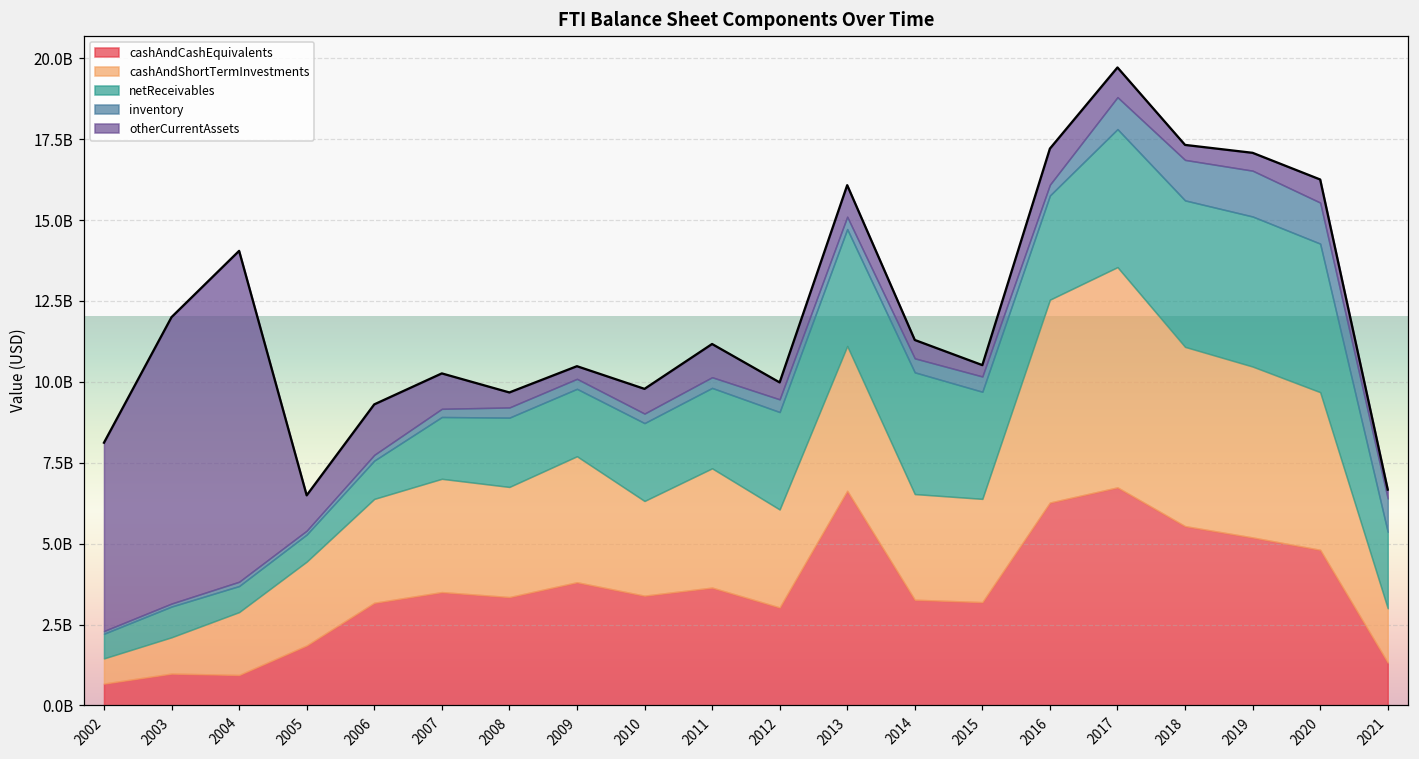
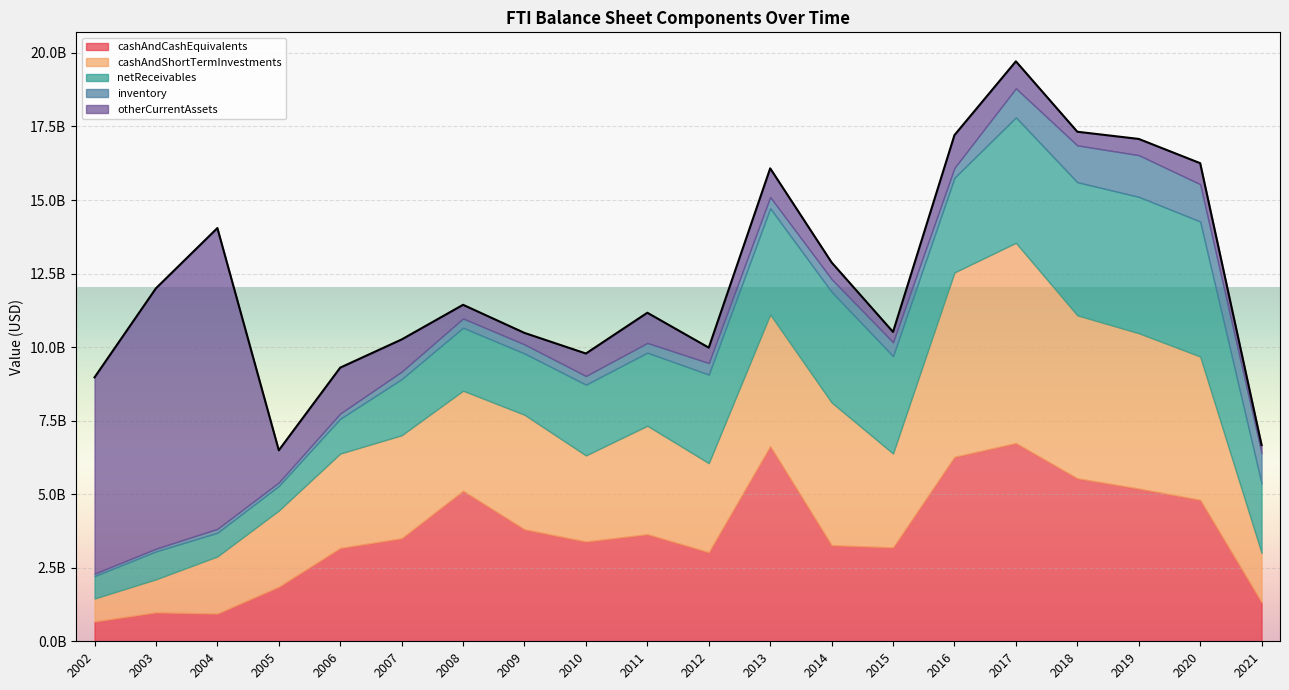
  {
    "cashAndCashEquivalents": {
      "2002": 700000000,
      "2003": 1000000000,
      "2004": 900000000,
      "2005": 1900000000,
      "2006": 3200000000,
      "2007": 3500000000,
-     "2008": 3300000000,
+     "2008": 5100000000,
      "2009": 3800000000,
      "2010": 3400000000,
      "2011": 3600000000,
      "2012": 3000000000,
      "2013": 6600000000,
      "2014": 3300000000,
      "2015": 3200000000,
      "2016": 6300000000,
      "2017": 6700000000,
      "2018": 5500000000,
      "2019": 5200000000,
      "2020": 4800000000,
      "2021": 1300000000
    },
    "cashAndShortTermInvestments": {
      "2002": 800000000,
      "2003": 1100000000,
      "2004": 1900000000,
      "2005": 2600000000,
      "2006": 3200000000,
      "2007": 3500000000,
      "2008": 3400000000,
      "2009": 3900000000,
      "2010": 2900000000,
      "2011": 3700000000,
      "2012": 3000000000,
      "2013": 4500000000,
-     "2014": 3300000000,
+     "2014": 4900000000,
      "2015": 3200000000,
      "2016": 6300000000,
      "2017": 6800000000,
      "2018": 5500000000,
      "2019": 5300000000,
      "2020": 4900000000,
      "2021": 1700000000
    },
    "otherCurrentAssets": {
-     "2002": 5800000000,
+     "2002": 6700000000,
      "2003": 8900000000,
      "2004": 10200000000,
      "2005": 1100000000,
      "2006": 1600000000,
      "2007": 1100000000,
      "2008": 500000000,
      "2009": 400000000,
      "2010": 800000000,
      "2011": 1000000000,
      "2012": 500000000,
      "2013": 1000000000,
      "2014": 600000000,
      "2015": 400000000,
      "2016": 1100000000,
      "2017": 900000000,
      "2018": 500000000,
      "2019": 600000000,
      "2020": 700000000,
      "2021": 300000000
    }
  }
